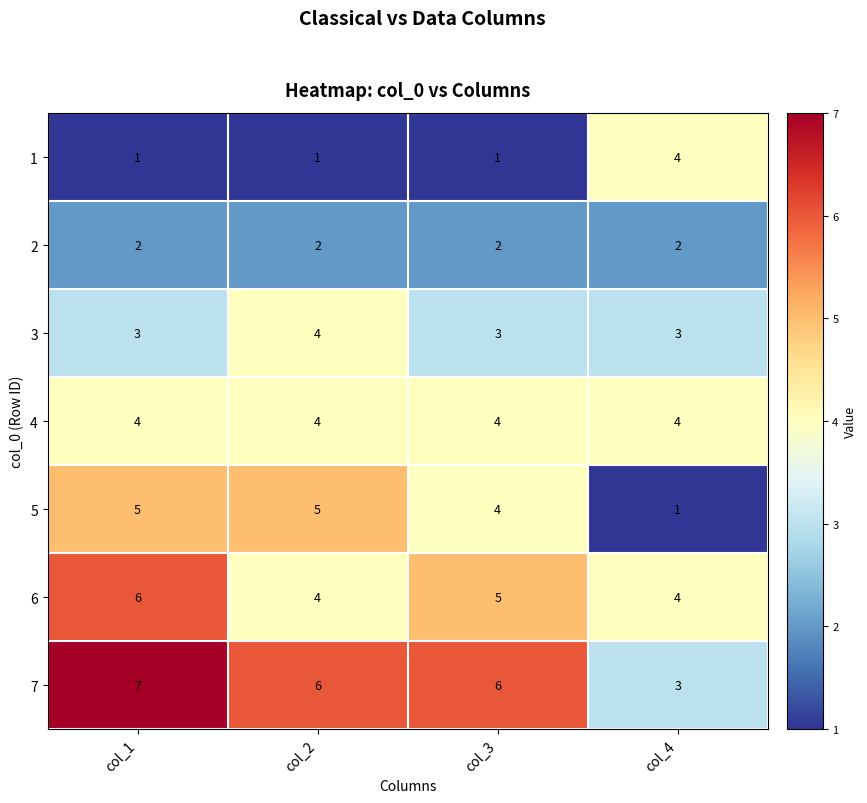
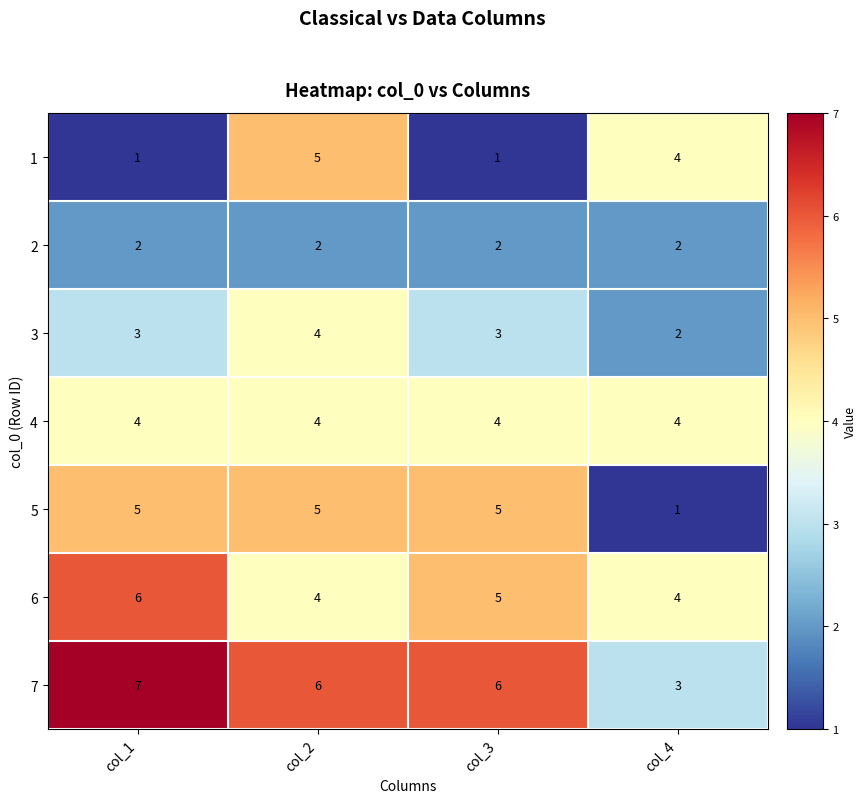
  {
    "1": {
      "col_1": 1,
-     "col_2": 1,
+     "col_2": 5,
      "col_3": 1,
      "col_4": 4
    },
    "2": {
      "col_1": 2,
      "col_2": 2,
      "col_3": 2,
      "col_4": 2
    },
    "3": {
      "col_1": 3,
      "col_2": 4,
      "col_3": 3,
-     "col_4": 3
+     "col_4": 2
    },
    "4": {
      "col_1": 4,
      "col_2": 4,
      "col_3": 4,
      "col_4": 4
    },
    "5": {
      "col_1": 5,
      "col_2": 5,
-     "col_3": 4,
+     "col_3": 5,
      "col_4": 1
    },
    "6": {
      "col_1": 6,
      "col_2": 4,
      "col_3": 5,
      "col_4": 4
    },
    "7": {
      "col_1": 7,
      "col_2": 6,
      "col_3": 6,
      "col_4": 3
    }
  }
